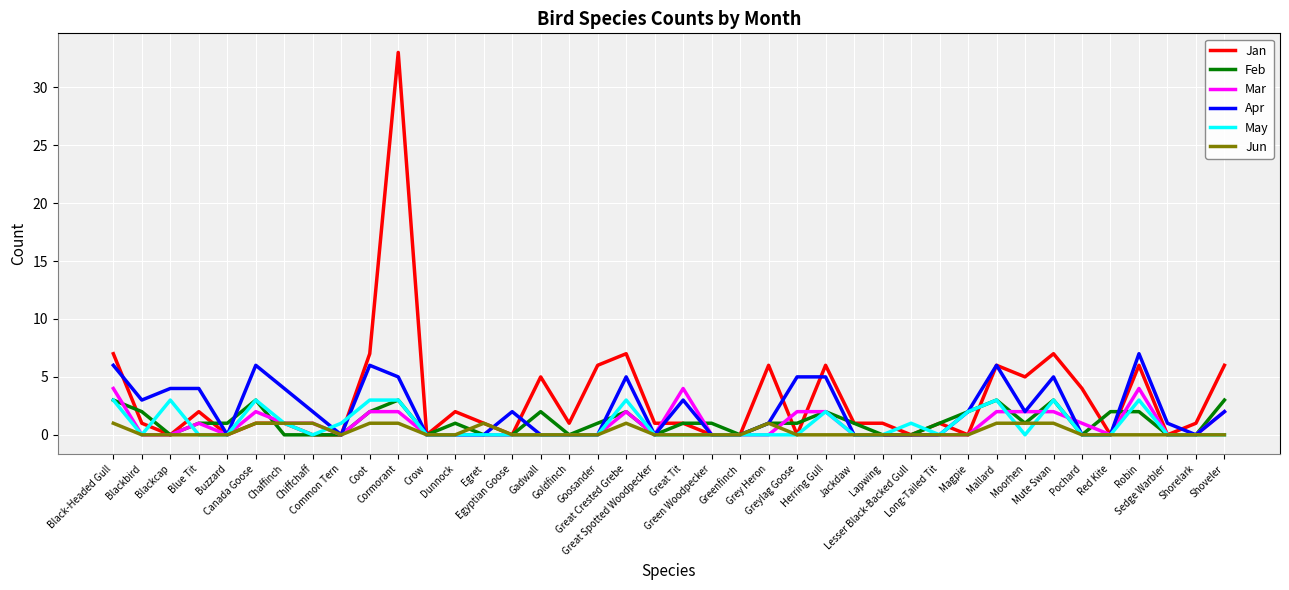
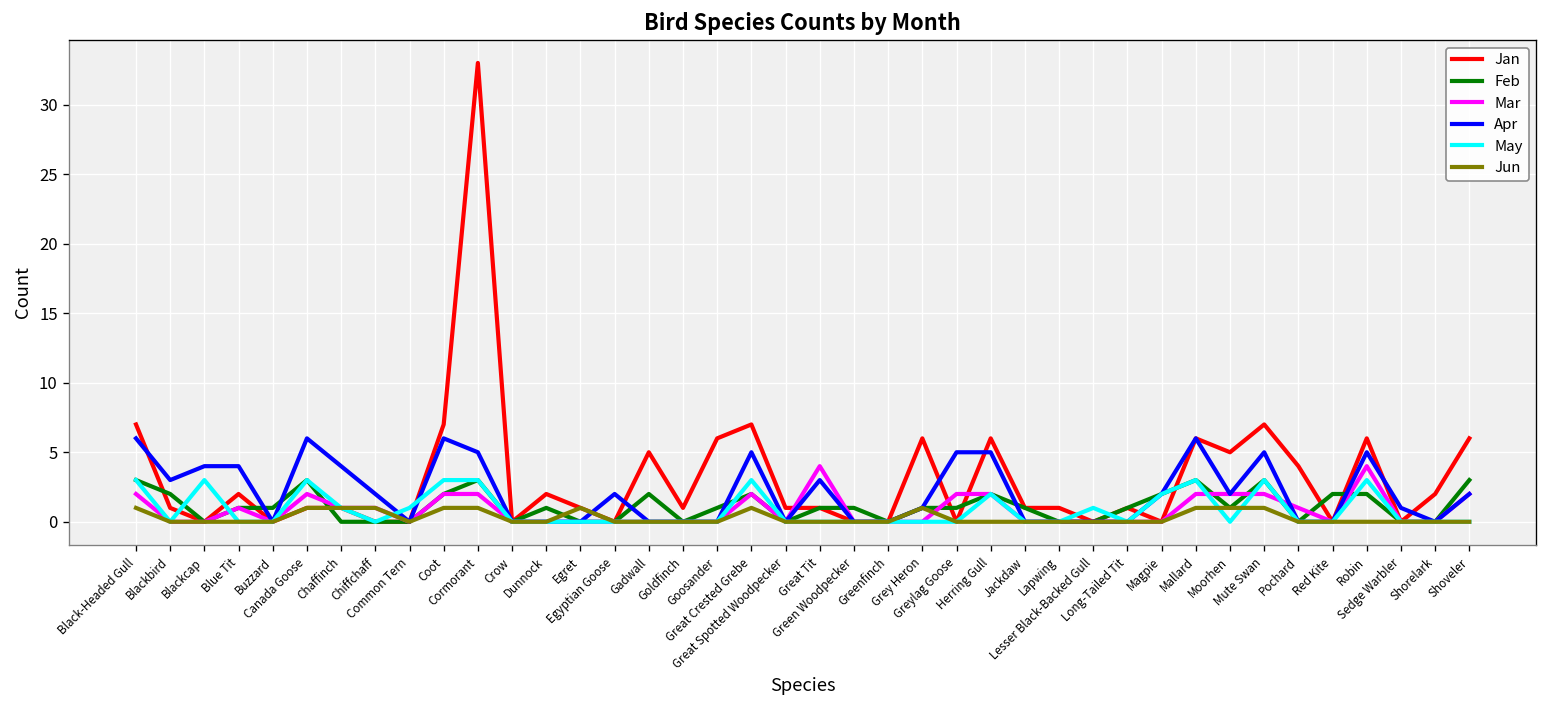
  {
    "Jan": {
      "Black-Headed Gull": 7,
      "Blackbird": 1,
      "Blue Tit": 2,
      "Coot": 7,
      "Cormorant": 33,
      "Dunnock": 2,
      "Gadwall": 5,
      "Goldfinch": 1,
      "Goosander": 6,
      "Great Crested Grebe": 7,
      "Great Spotted Woodpecker": 1,
      "Grey Heron": 6,
      "Herring Gull": 6,
      "Lapwing": 1,
      "Moorhen": 5,
      "Mute Swan": 7,
      "Pochard": 4,
      "Robin": 6,
-     "Shorelark": 1,
+     "Shorelark": 2,
      "Shoveler": 6
    },
    "Feb": {
      "Blackbird": 2,
      "Buzzard": 1,
      "Chaffinch": 0,
      "Dunnock": 1,
      "Gadwall": 2,
      "Goosander": 1,
      "Green Woodpecker": 1,
      "Greylag Goose": 1,
      "Red Kite": 2,
      "Robin": 2,
      "Shoveler": 3
    },
    "Mar": {
-     "Black-Headed Gull": 4,
+     "Black-Headed Gull": 2,
      "Canada Goose": 2,
      "Cormorant": 2,
      "Great Tit": 4,
      "Greylag Goose": 2,
      "Mallard": 2,
      "Mute Swan": 2,
      "Pochard": 1,
      "Robin": 4
    },
    "Apr": {
      "Black-Headed Gull": 6,
      "Blackbird": 3,
      "Blackcap": 4,
      "Blue Tit": 4,
      "Canada Goose": 6,
      "Chaffinch": 4,
      "Chiffchaff": 2,
      "Coot": 6,
      "Cormorant": 5,
      "Egyptian Goose": 2,
      "Great Crested Grebe": 5,
      "Great Tit": 3,
      "Greylag Goose": 5,
      "Herring Gull": 5,
      "Mute Swan": 5,
-     "Robin": 7,
+     "Robin": 5,
      "Sedge Warbler": 1
    },
    "May": {
      "Blackcap": 3,
      "Common Tern": 1,
      "Coot": 3,
      "Great Crested Grebe": 3,
      "Lesser Black-Backed Gull": 1,
      "Moorhen": 0,
      "Robin": 3
    },
    "Jun": {
      "Black-Headed Gull": 1,
      "Coot": 1,
      "Cormorant": 1,
      "Great Crested Grebe": 1,
      "Herring Gull": 0,
      "Mallard": 1,
      "Mute Swan": 1,
      "Robin": 0
    }
  }
